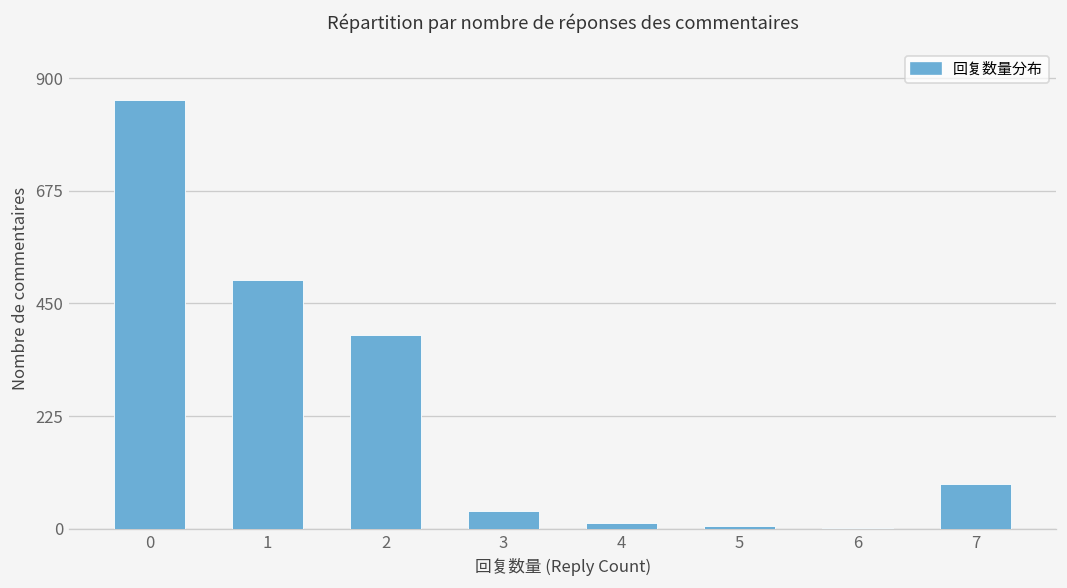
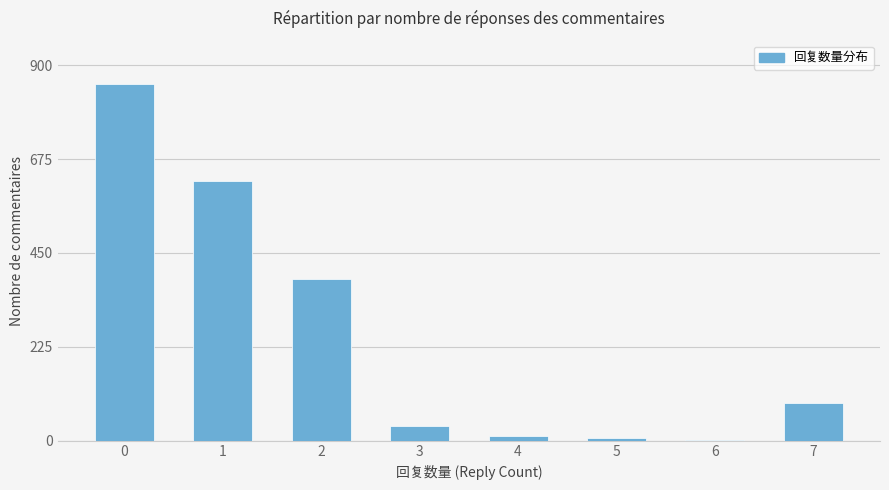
  {
    "0": 860,
-   "1": 500,
+   "1": 620,
    "2": 390,
    "3": 40,
    "4": 10,
    "7": 90
  }
